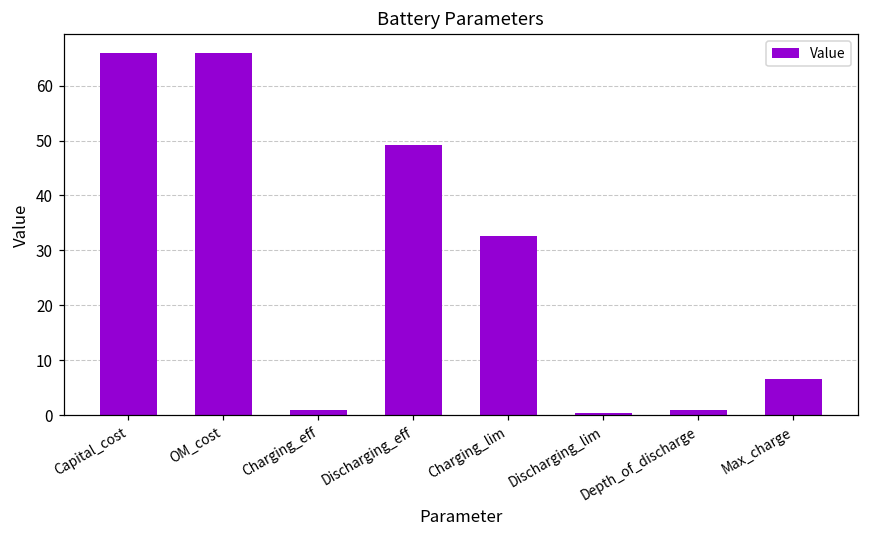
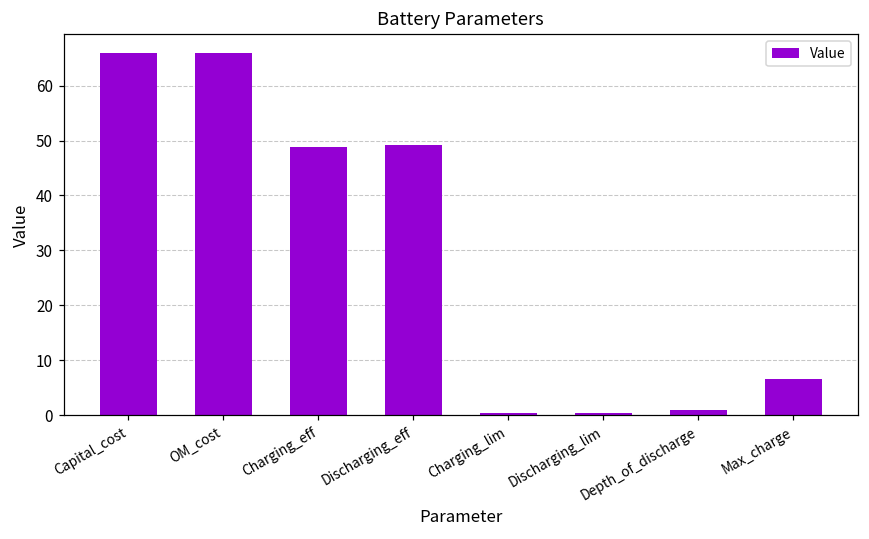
  {
    "Capital_cost": 66,
    "OM_cost": 66,
-   "Charging_eff": 1,
+   "Charging_eff": 49,
    "Discharging_eff": 49,
-   "Charging_lim": 33,
+   "Charging_lim": 1,
    "Depth_of_discharge": 1,
    "Max_charge": 7
  }
